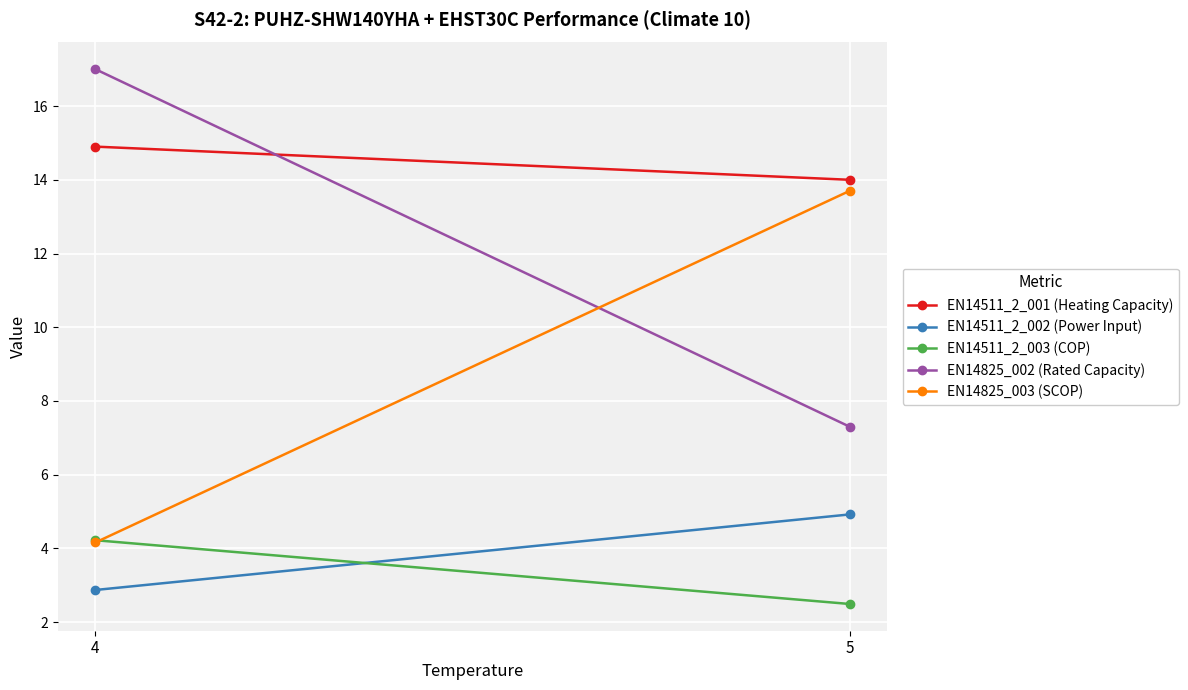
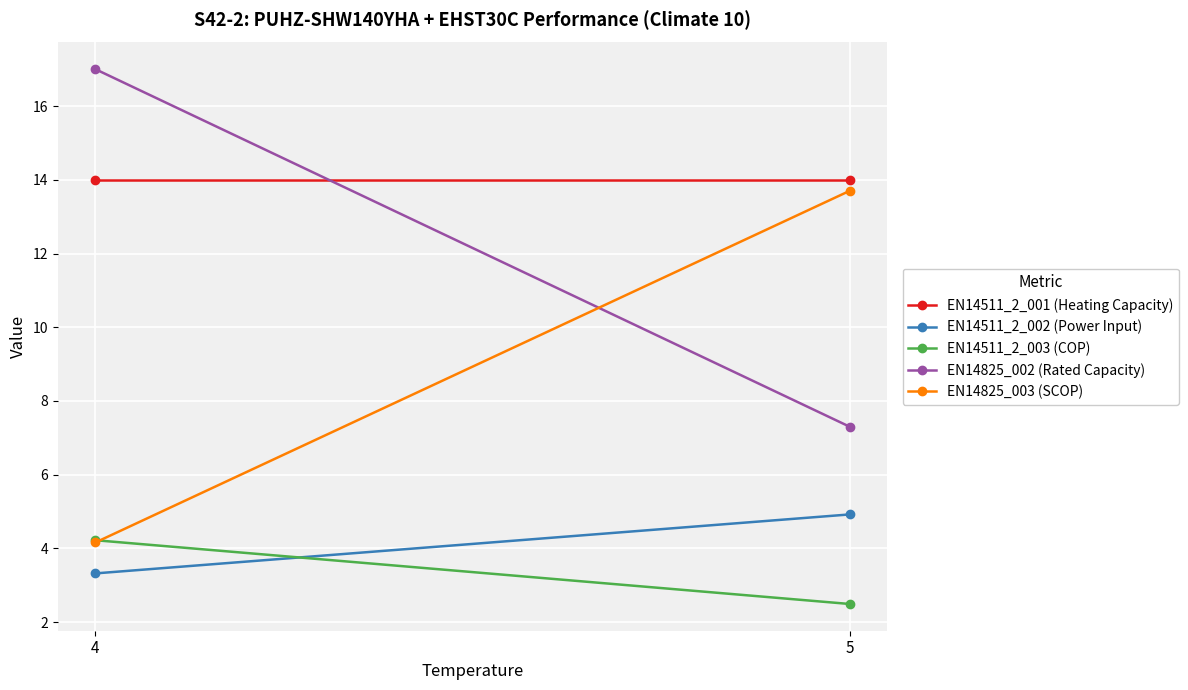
  {
    "EN14511_2_001 (Heating Capacity)": {
-     "4": 14.9,
+     "4": 14.0,
      "5": 14.0
    },
    "EN14511_2_002 (Power Input)": {
-     "4": 2.9,
+     "4": 3.3,
      "5": 4.9
    },
    "EN14511_2_003 (COP)": {
      "5": 2.5
    },
    "EN14825_002 (Rated Capacity)": {
      "4": 17.0,
      "5": 7.3
    },
    "EN14825_003 (SCOP)": {
      "5": 13.7
    }
  }
